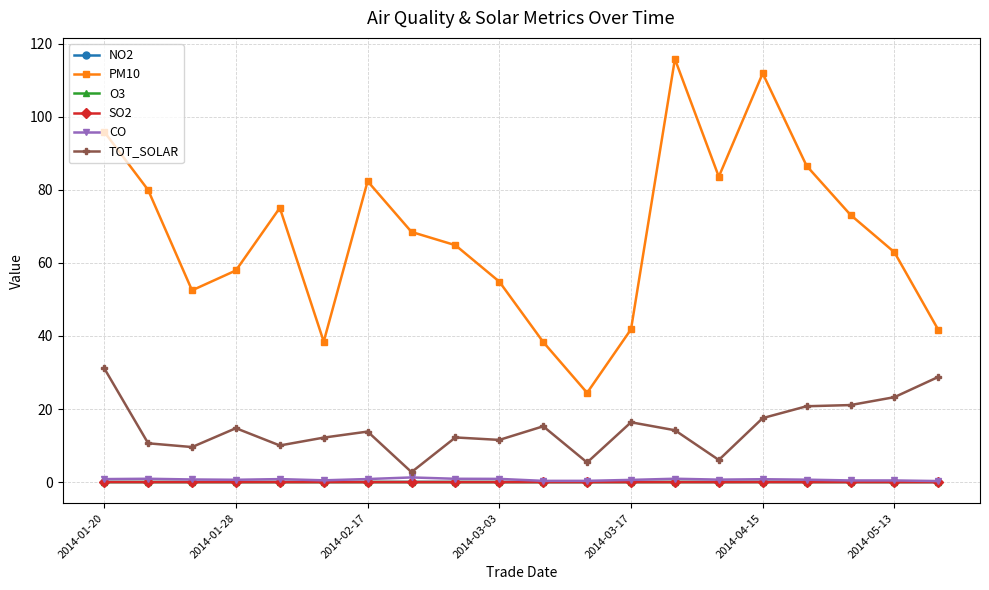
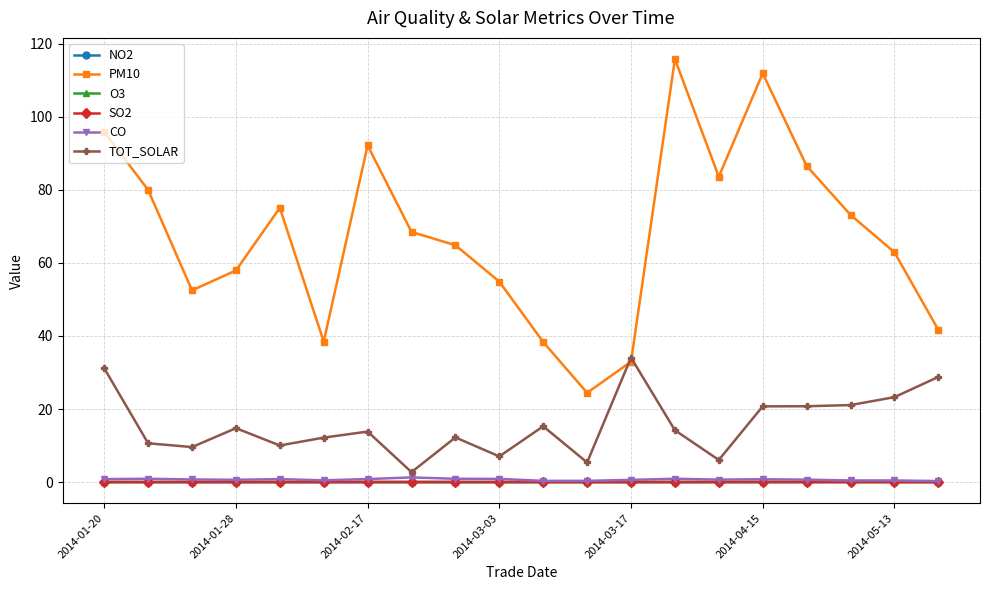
  {
    "SO2": {
      "2014-01-20": 0,
      "2014-02-17": 0,
      "2014-03-03": 0,
      "2014-04-15": 0
    },
    "PM10": {
      "2014-01-28": 58,
-     "2014-02-17": 82,
+     "2014-02-17": 92,
      "2014-03-03": 55,
-     "2014-03-17": 42,
+     "2014-03-17": 33,
      "2014-04-15": 112,
      "2014-05-13": 63
    },
    "CO": {
      "2014-01-20": 1,
      "2014-02-17": 1,
      "2014-03-03": 1,
      "2014-04-15": 1
    },
    "TOT_SOLAR": {
      "2014-01-20": 31,
      "2014-01-28": 15,
      "2014-02-17": 14,
-     "2014-03-03": 12,
-     "2014-03-17": 16,
-     "2014-04-15": 18,
+     "2014-03-03": 7,
+     "2014-03-17": 34,
+     "2014-04-15": 21,
      "2014-05-13": 23
    }
  }
